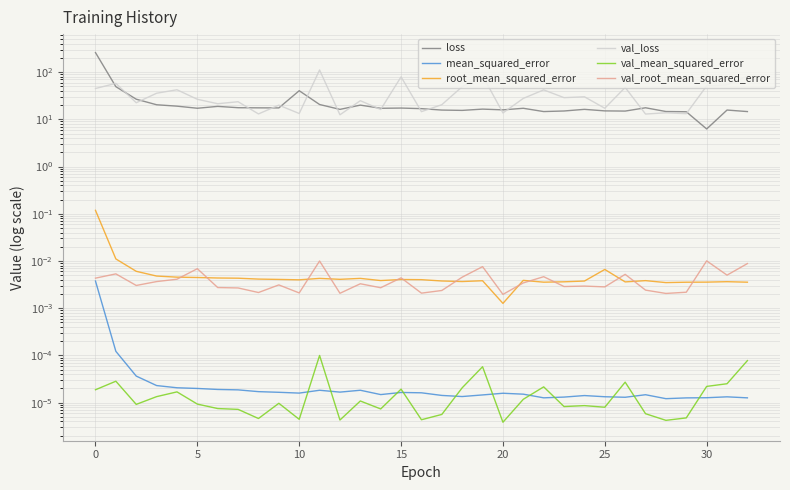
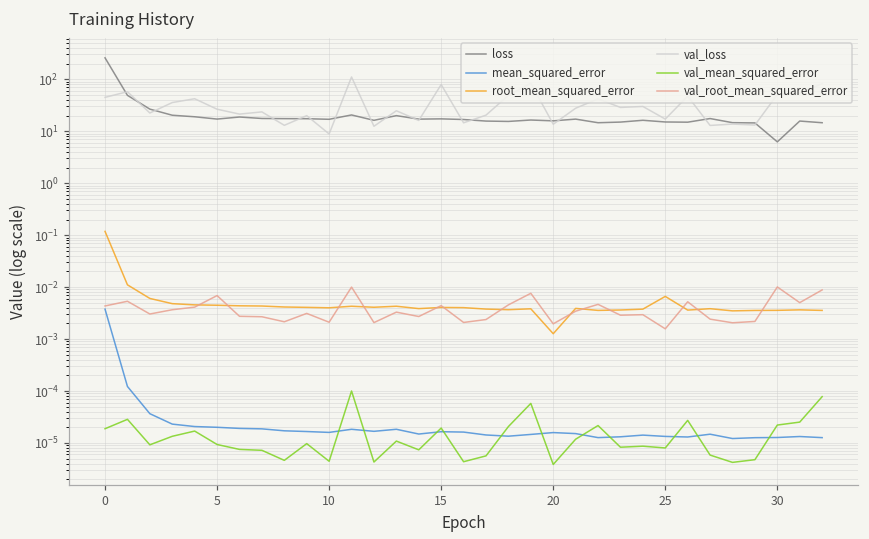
  {
    "loss": {
      "0": 300,
      "5": 17,
-     "10": 40,
+     "10": 17,
      "15": 17,
      "20": 16,
      "25": 15,
      "30": 6
    },
    "mean_squared_error": {
      "0": 0.004,
      "5": 0.000020,
      "10": 0.000016,
      "15": 0.000016,
      "20": 0.000016,
      "25": 0.000013,
      "30": 0.000013
    },
    "root_mean_squared_error": {
      "0": 0.12,
      "5": 0.004,
      "10": 0.004,
      "20": 0.0013,
      "25": 0.007,
      "30": 0.004
    },
    "val_loss": {
      "0": 40,
      "5": 30,
-     "10": 13,
+     "10": 9,
      "15": 80,
      "20": 14,
      "25": 17
    },
    "val_mean_squared_error": {
      "0": 0.000019,
      "5": 0.000009,
      "10": 0.000004,
      "15": 0.000019,
      "20": 0.000004,
      "25": 0.000008,
      "30": 0.00002
    },
    "val_root_mean_squared_error": {
      "0": 0.004,
      "5": 0.007,
      "10": 0.002,
      "20": 0.0020,
-     "25": 0.003,
+     "25": 0.0016,
      "30": 0.010
    }
  }
